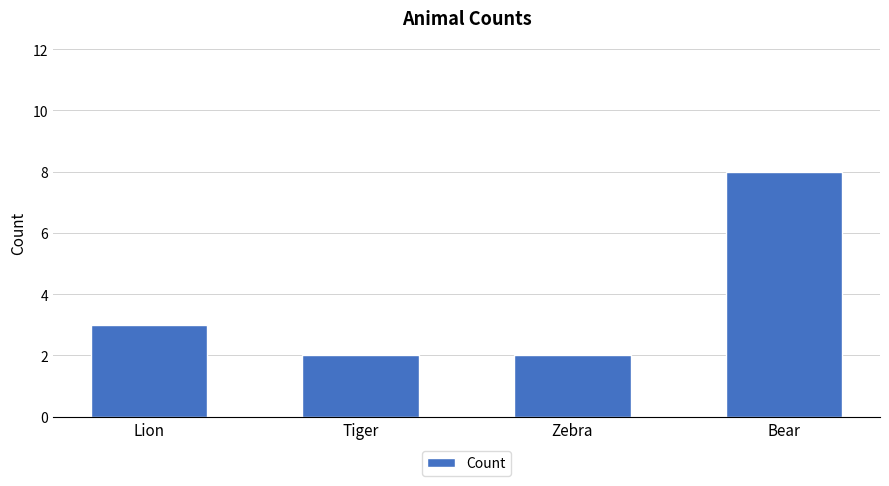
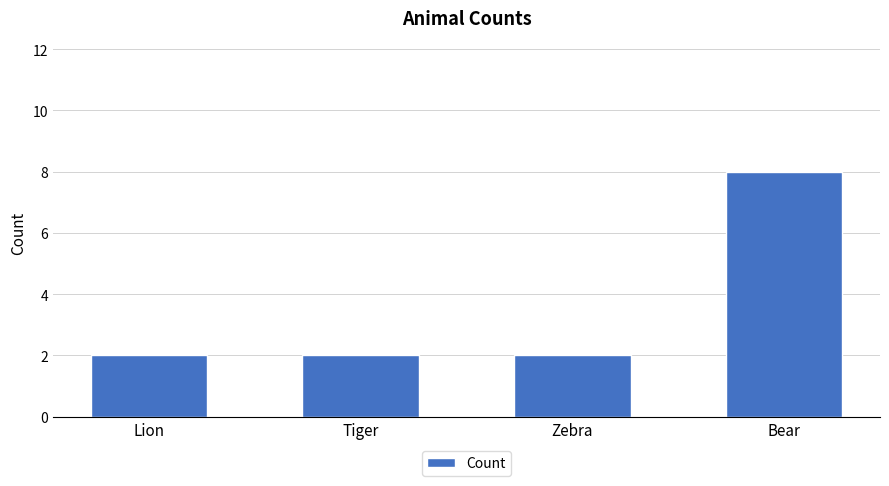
  {
-   "Lion": 3,
+   "Lion": 2,
    "Tiger": 2,
    "Zebra": 2,
    "Bear": 8
  }
